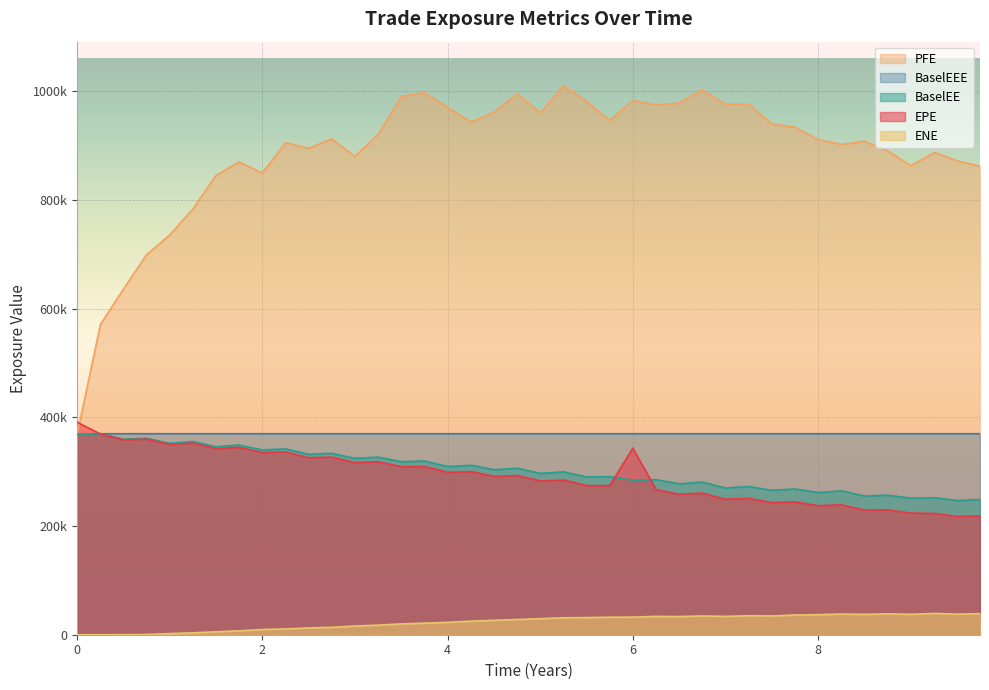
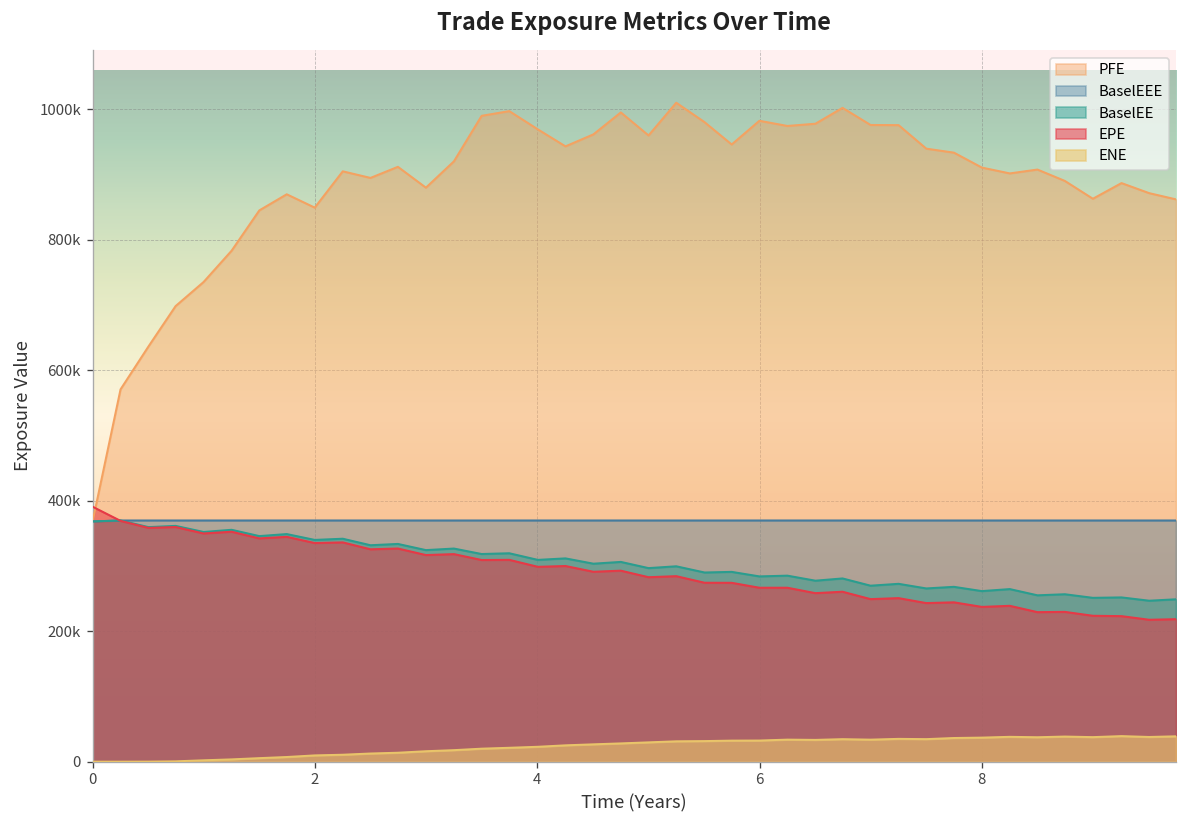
  {
    "EPE": {
      "0": 390000,
      "2": 340000,
-     "6": 340000,
+     "6": 270000,
      "8": 240000
    }
  }
